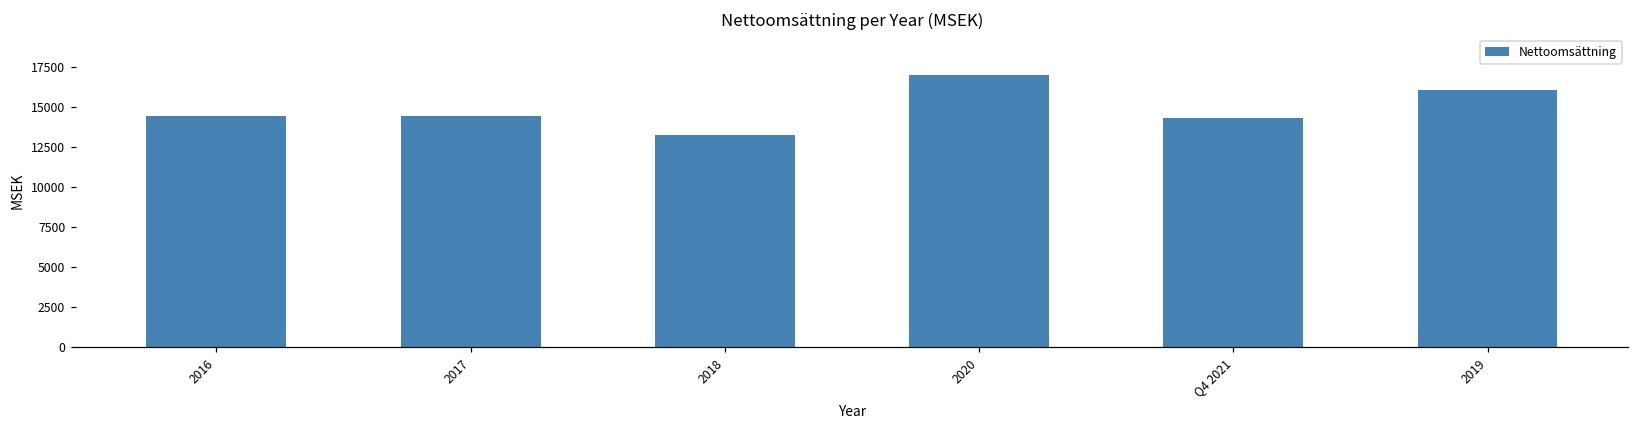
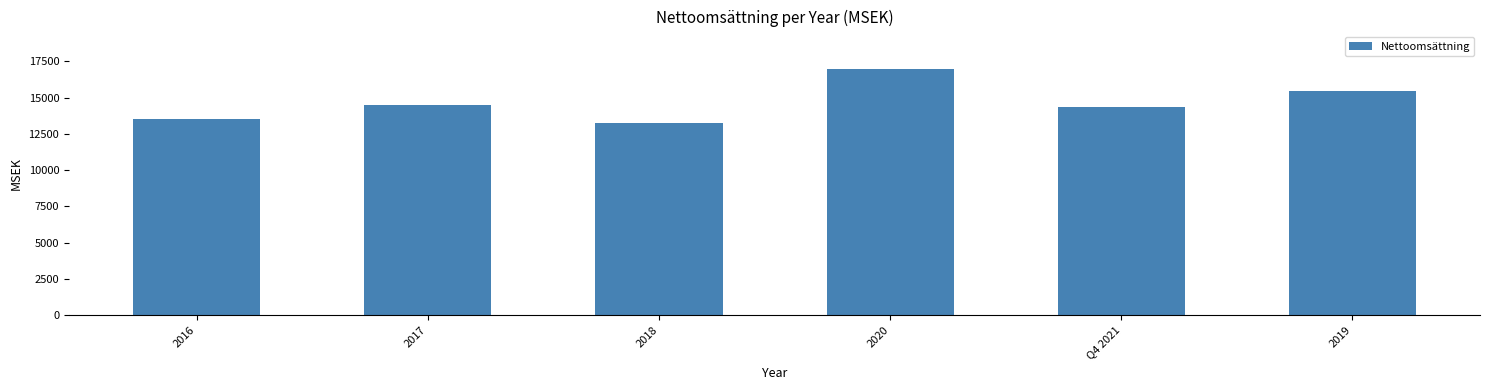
  {
-   "2016": 14500,
+   "2016": 13500,
    "2017": 14500,
    "2018": 13300,
    "2020": 17000,
    "Q4 2021": 14400,
-   "2019": 16100
+   "2019": 15500
  }
